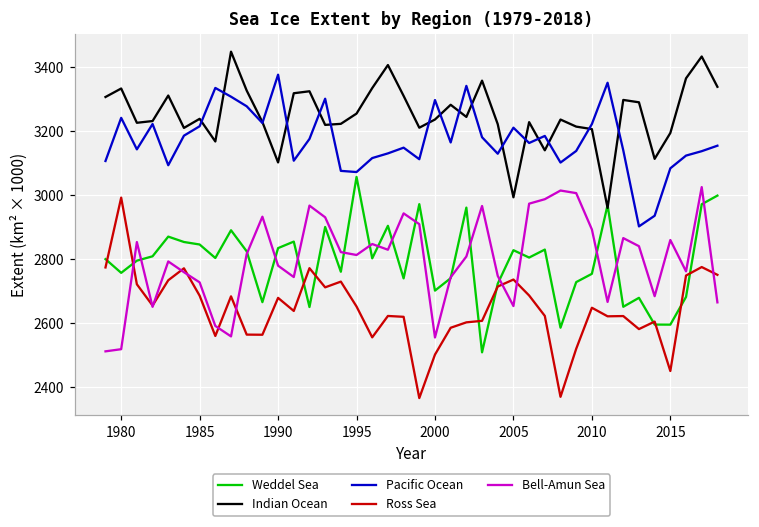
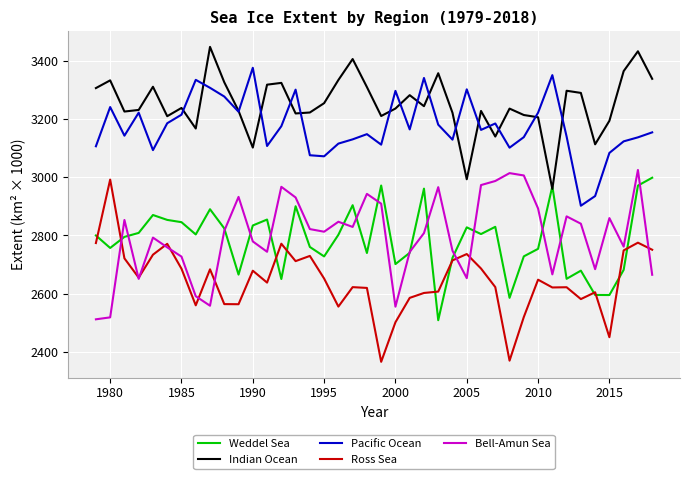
  {
    "Weddel Sea": {
      "1980": 2760,
      "1985": 2850,
      "1990": 2830,
-     "1995": 3060,
+     "1995": 2730,
      "2000": 2700,
      "2005": 2830,
      "2010": 2750,
      "2015": 2600
    },
    "Indian Ocean": {
      "1980": 3330,
      "1985": 3240,
      "1990": 3100,
      "1995": 3250,
      "2000": 3240,
      "2005": 2990,
      "2010": 3210,
      "2015": 3190
    },
    "Pacific Ocean": {
      "1980": 3240,
      "1985": 3210,
      "1990": 3380,
      "1995": 3070,
      "2000": 3300,
-     "2005": 3210,
+     "2005": 3300,
      "2010": 3220,
      "2015": 3080
    },
    "Ross Sea": {
      "1980": 2990,
      "1985": 2690,
      "1990": 2680,
      "1995": 2650,
      "2000": 2500,
      "2005": 2740,
      "2010": 2650,
      "2015": 2450
    },
    "Bell-Amun Sea": {
      "1980": 2520,
      "1985": 2730,
      "1990": 2780,
      "1995": 2810,
      "2000": 2560,
      "2005": 2650,
      "2010": 2890,
      "2015": 2860
    }
  }
